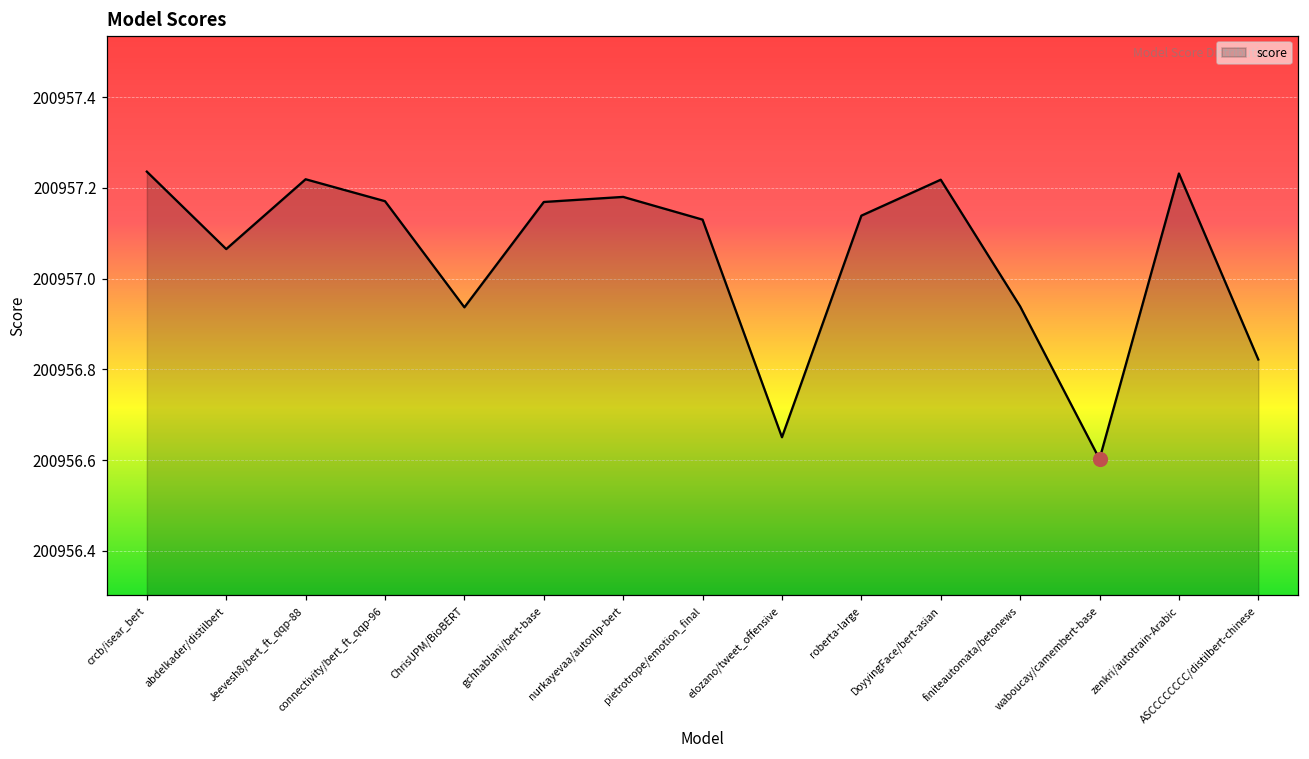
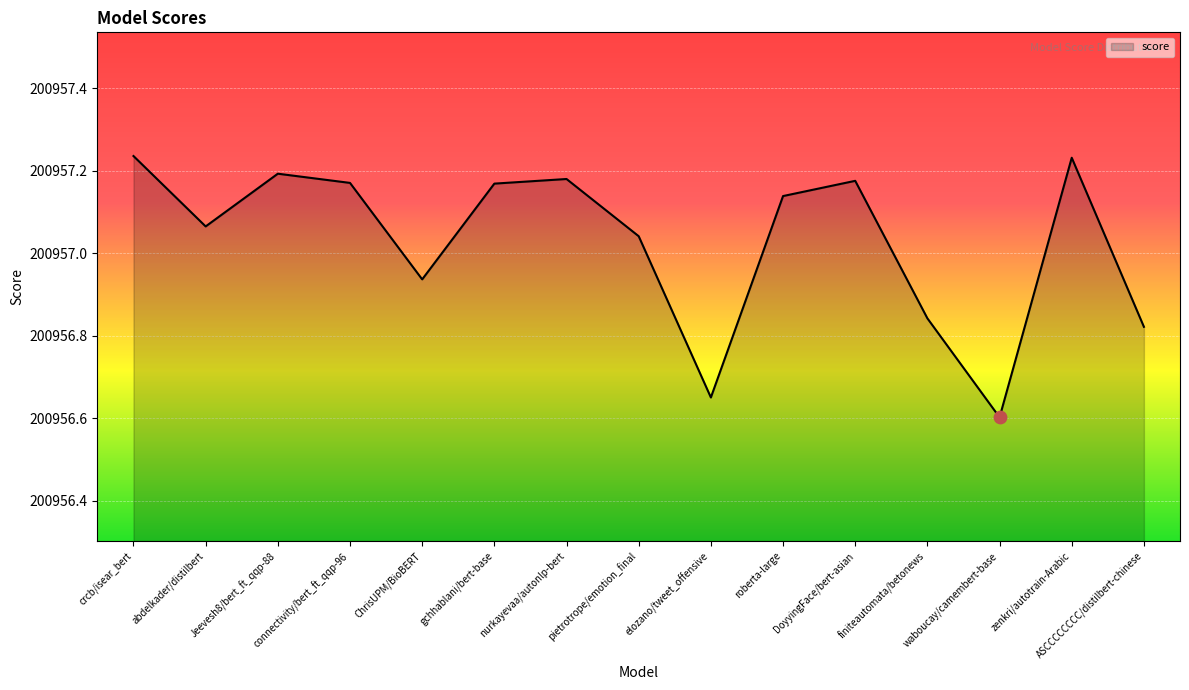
  {
    "score": {
      "crcb/isear_bert": 200957.24,
      "abdelkader/distilbert": 200957.07,
-     "Jeevesh8/bert_ft_qqp-88": 200957.22,
+     "Jeevesh8/bert_ft_qqp-88": 200957.19,
      "connectivity/bert_ft_qqp-96": 200957.17,
      "ChrisUPM/BioBERT": 200956.94,
      "gchhablani/bert-base": 200957.17,
      "nurkayevaa/autonlp-bert": 200957.18,
-     "pietrotrope/emotion_final": 200957.13,
+     "pietrotrope/emotion_final": 200957.04,
      "elozano/tweet_offensive": 200956.65,
      "roberta-large": 200957.14,
-     "DoyyingFace/bert-asian": 200957.22,
-     "finiteautomata/betonews": 200956.94,
+     "DoyyingFace/bert-asian": 200957.18,
+     "finiteautomata/betonews": 200956.84,
      "zenkri/autotrain-Arabic": 200957.23,
      "ASCCCCCCCC/distilbert-chinese": 200956.82
    }
  }
